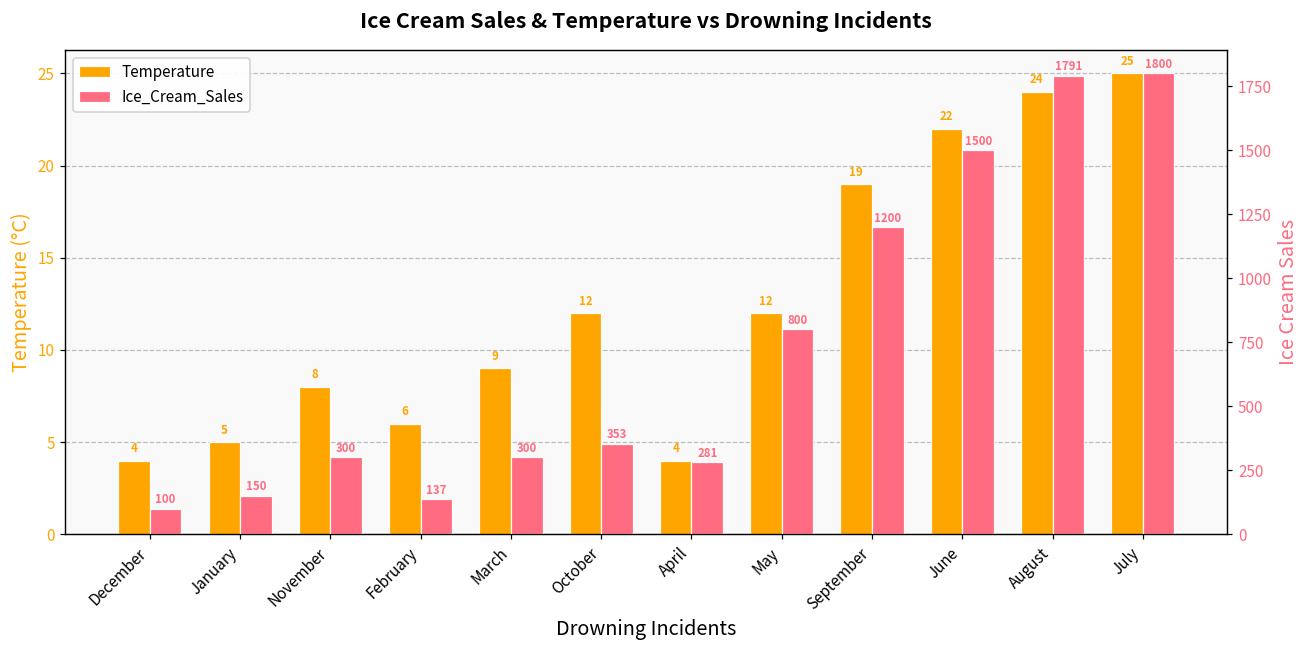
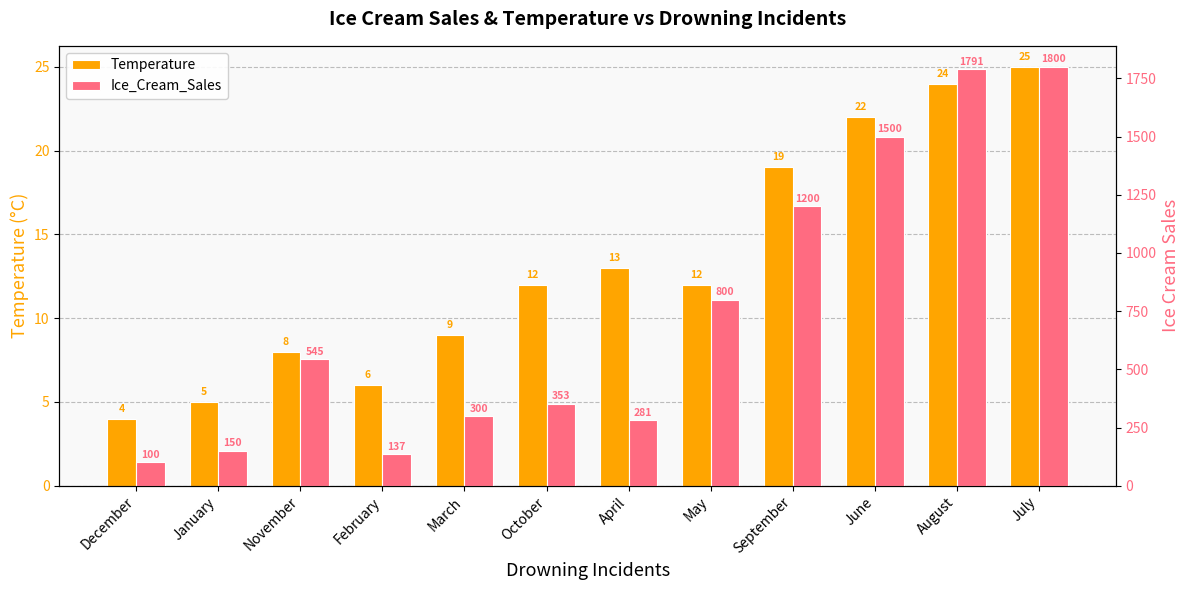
  {
    "Temperature": {
      "December": 4,
      "January": 5,
      "November": 8,
      "February": 6,
      "March": 9,
      "October": 12,
-     "April": 4,
+     "April": 13,
      "May": 12,
      "September": 19,
      "June": 22,
      "August": 24,
      "July": 25
    },
    "Ice_Cream_Sales": {
      "December": 100,
      "January": 150,
-     "November": 300,
+     "November": 545,
      "February": 137,
      "March": 300,
      "October": 353,
      "April": 281,
      "May": 800,
      "September": 1200,
      "June": 1500,
      "August": 1791,
      "July": 1800
    }
  }
